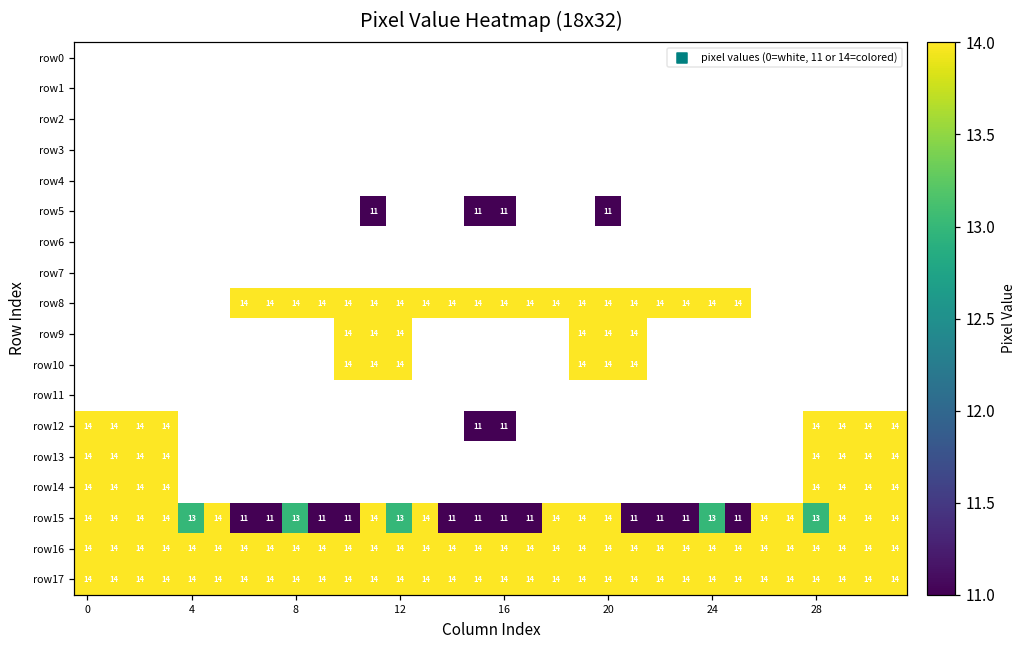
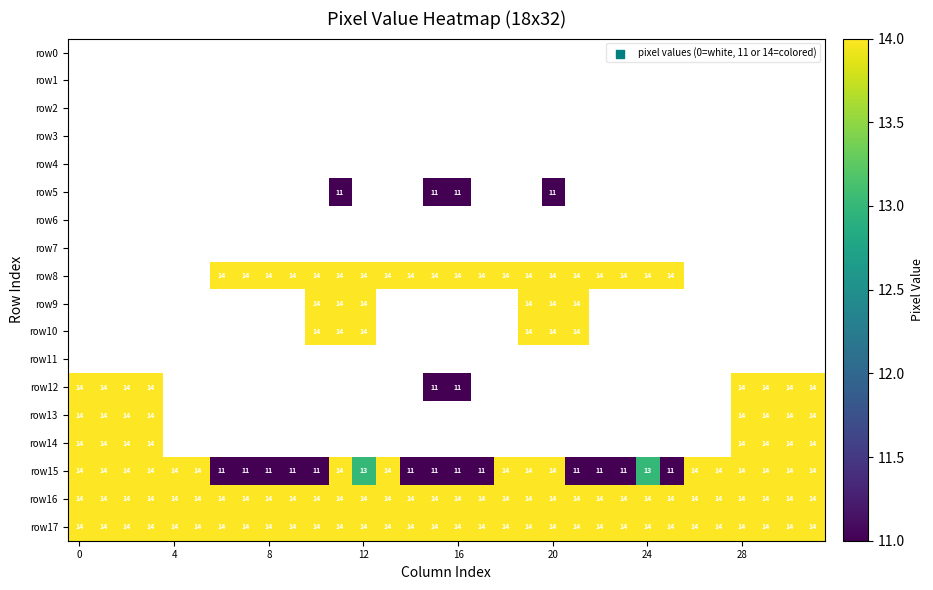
  {
    "row5": {
      "16": 11,
      "20": 11
    },
    "row8": {
      "8": 14,
      "12": 14,
      "16": 14,
      "20": 14,
      "24": 14
    },
    "row9": {
      "12": 14,
      "20": 14
    },
    "row10": {
      "12": 14,
      "20": 14
    },
    "row12": {
      "0": 14,
      "16": 11,
      "28": 14
    },
    "row13": {
      "0": 14,
      "28": 14
    },
    "row14": {
      "0": 14,
      "28": 14
    },
    "row15": {
      "0": 14,
-     "4": 13,
-     "8": 13,
+     "4": 14,
+     "8": 11,
      "12": 13,
      "16": 11,
      "20": 14,
      "24": 13,
-     "28": 13
+     "28": 14
    },
    "row16": {
      "0": 14,
      "4": 14,
      "8": 14,
      "12": 14,
      "16": 14,
      "20": 14,
      "24": 14,
      "28": 14
    },
    "row17": {
      "0": 14,
      "4": 14,
      "8": 14,
      "12": 14,
      "16": 14,
      "20": 14,
      "24": 14,
      "28": 14
    }
  }
